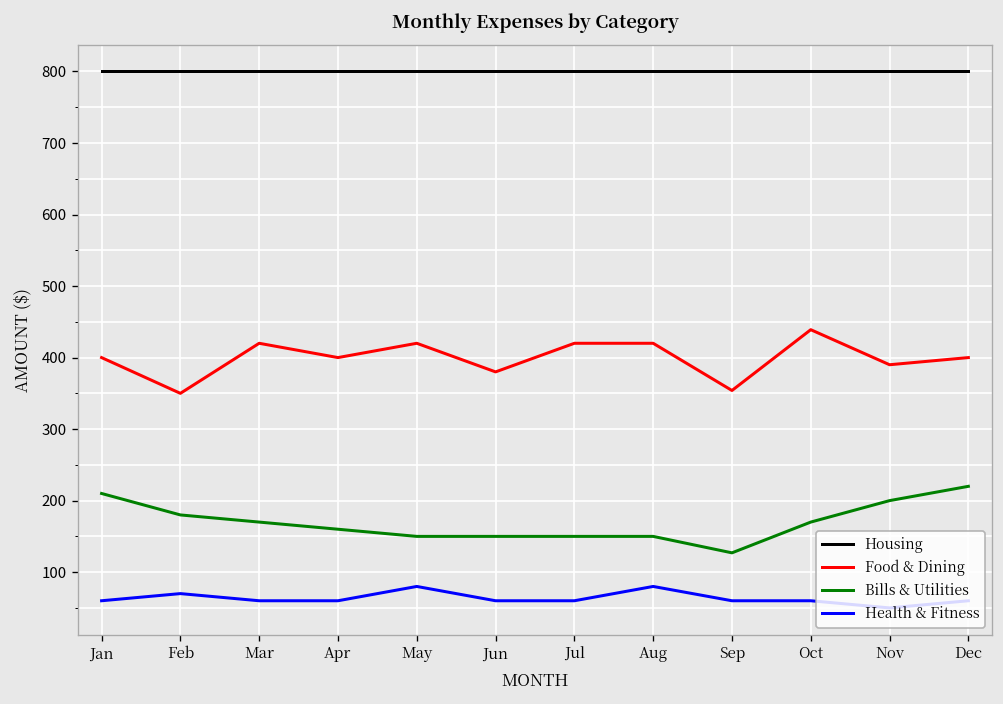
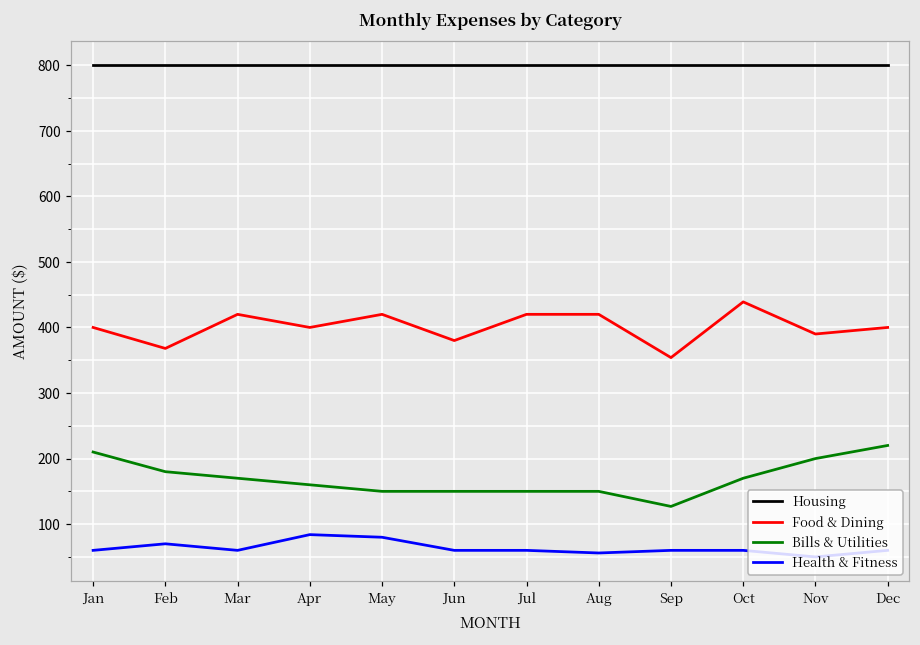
  {
    "Housing": {
      "Jan": 800,
      "Feb": 800,
      "Mar": 800,
      "Apr": 800,
      "May": 800,
      "Jun": 800,
      "Jul": 800,
      "Aug": 800,
      "Sep": 800,
      "Oct": 800,
      "Nov": 800,
      "Dec": 800
    },
    "Food & Dining": {
      "Jan": 400,
-     "Feb": 350,
+     "Feb": 370,
      "Mar": 420,
      "Apr": 400,
      "May": 420,
      "Jun": 380,
      "Jul": 420,
      "Aug": 420,
      "Sep": 350,
      "Oct": 440,
      "Nov": 390,
      "Dec": 400
    },
    "Bills & Utilities": {
      "Jan": 210,
      "Feb": 180,
      "Mar": 170,
      "Apr": 160,
      "May": 150,
      "Jun": 150,
      "Jul": 150,
      "Aug": 150,
      "Sep": 130,
      "Oct": 170,
      "Nov": 200,
      "Dec": 220
    },
    "Health & Fitness": {
      "Jan": 60,
      "Feb": 70,
      "Mar": 60,
-     "Apr": 60,
+     "Apr": 80,
      "May": 80,
      "Jun": 60,
      "Jul": 60,
-     "Aug": 80,
+     "Aug": 60,
      "Sep": 60,
      "Oct": 60
    }
  }
